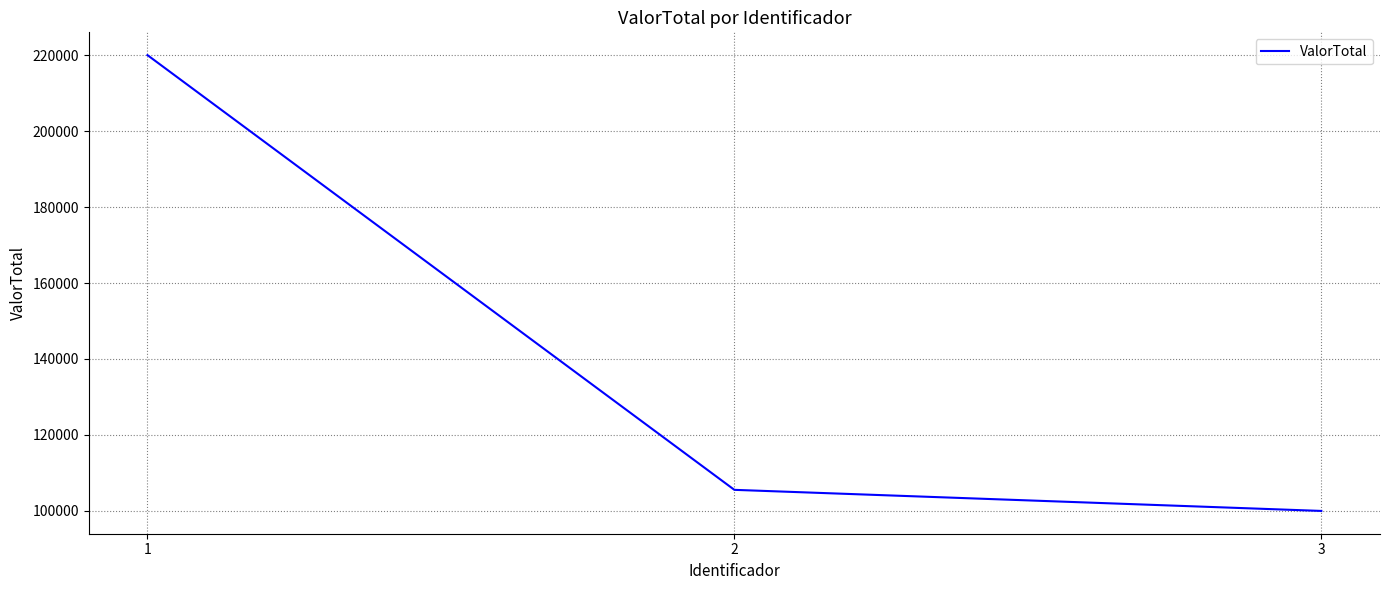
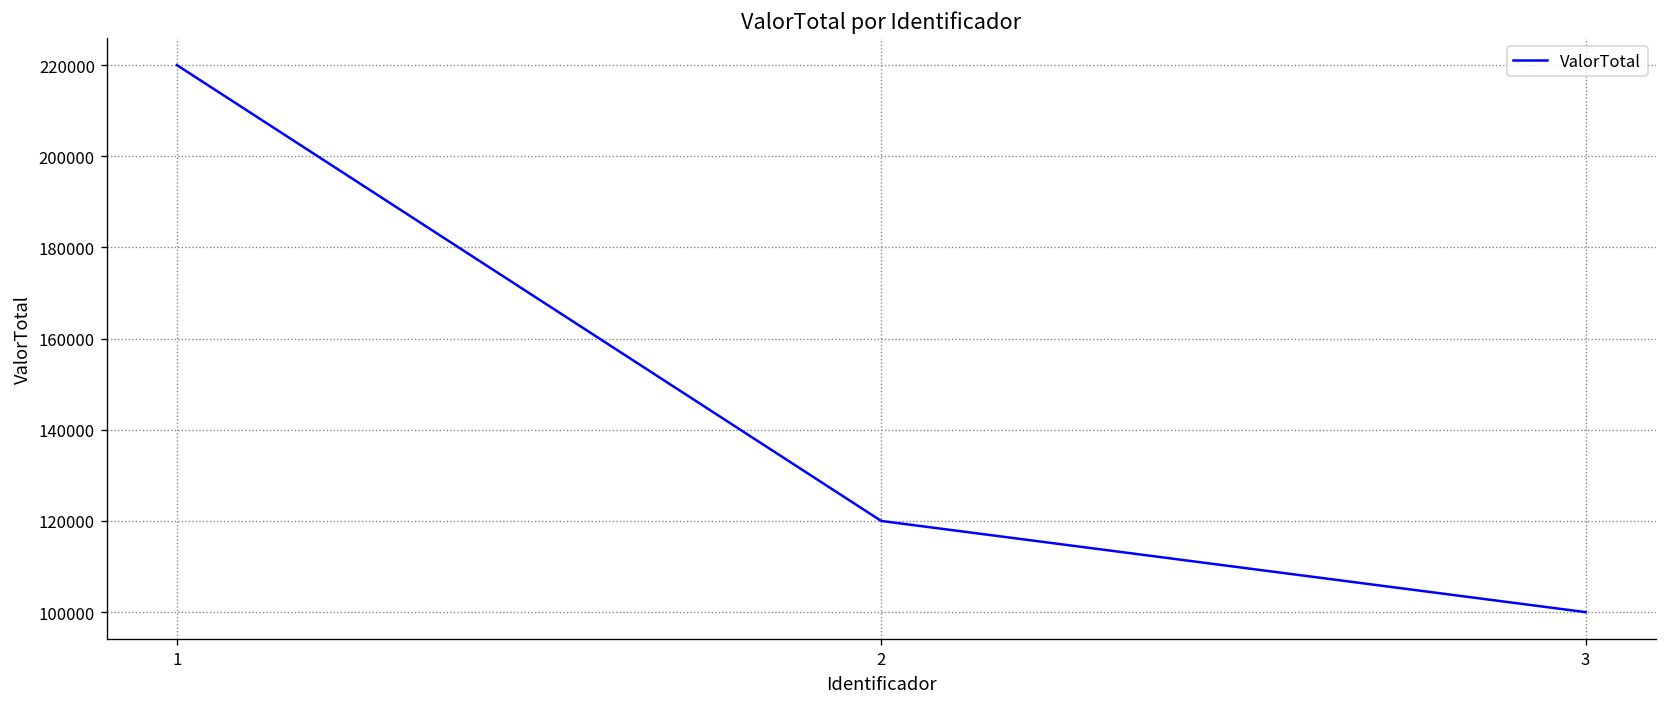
  {
    "1": 220000,
-   "2": 106000,
+   "2": 120000,
    "3": 100000
  }
